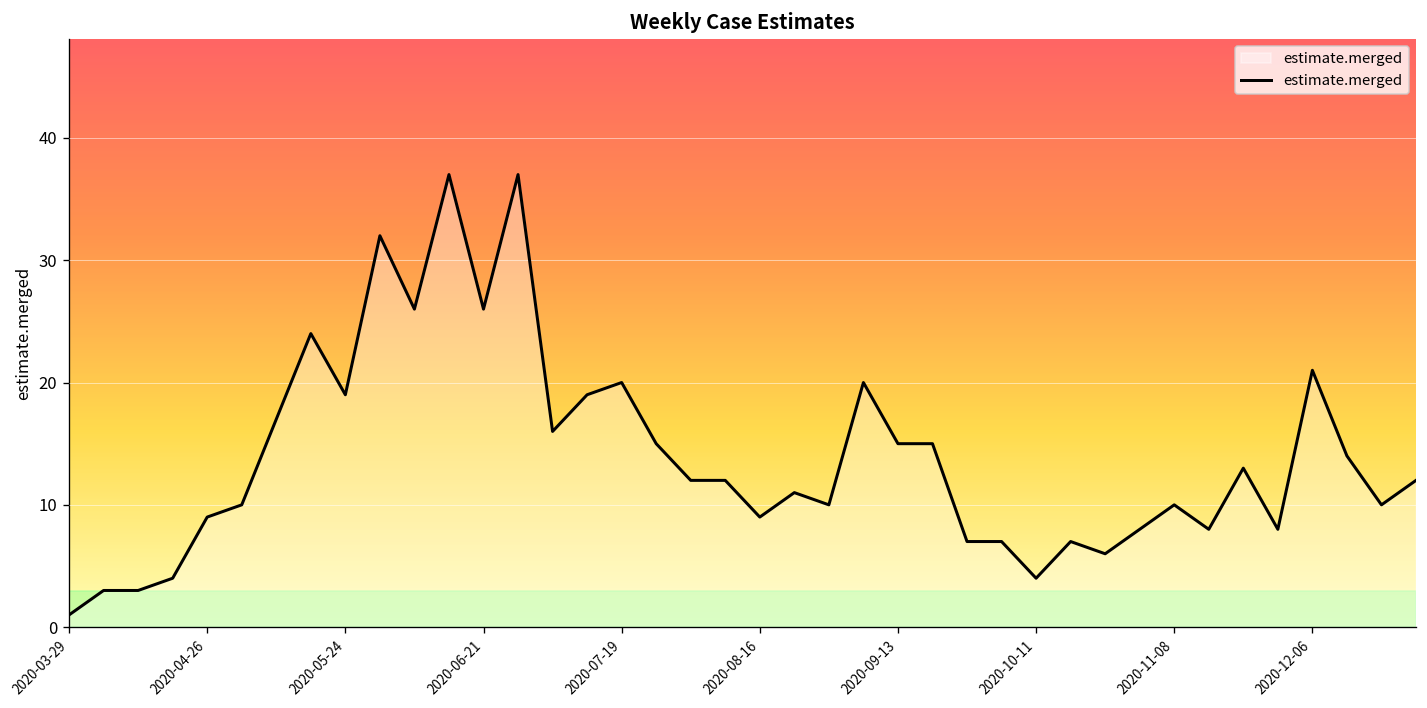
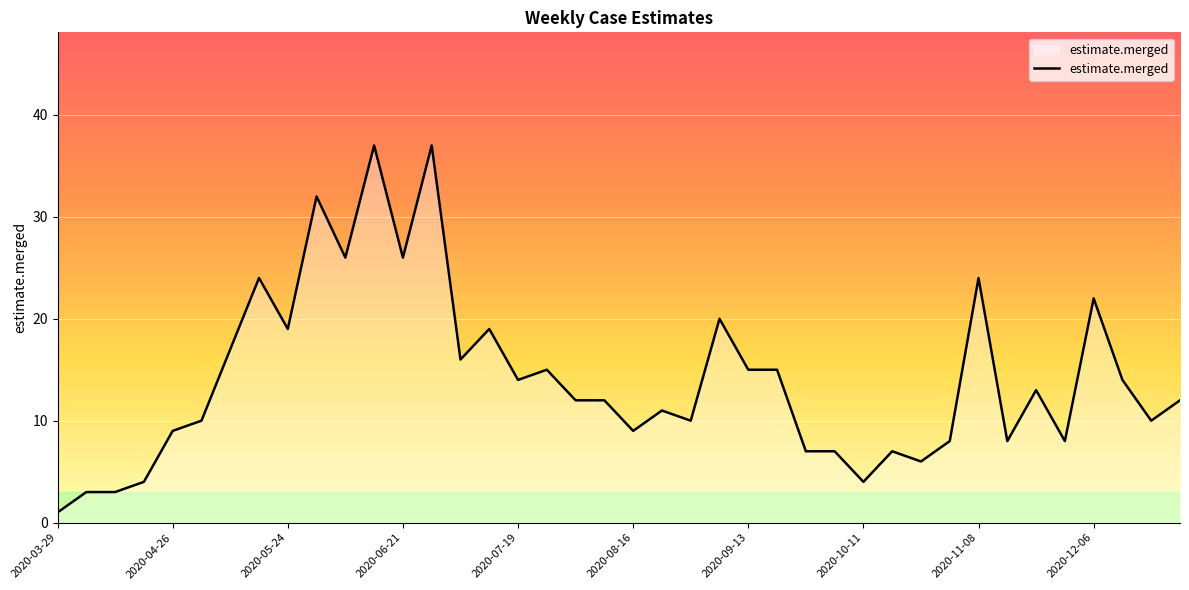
  {
    "2020-04-26": 9,
    "2020-05-24": 19,
    "2020-06-21": 26,
-   "2020-07-19": 20,
+   "2020-07-19": 14,
    "2020-08-16": 9,
    "2020-09-13": 15,
    "2020-10-11": 4,
-   "2020-11-08": 10,
-   "2020-12-06": 21
+   "2020-11-08": 24,
+   "2020-12-06": 22
  }
